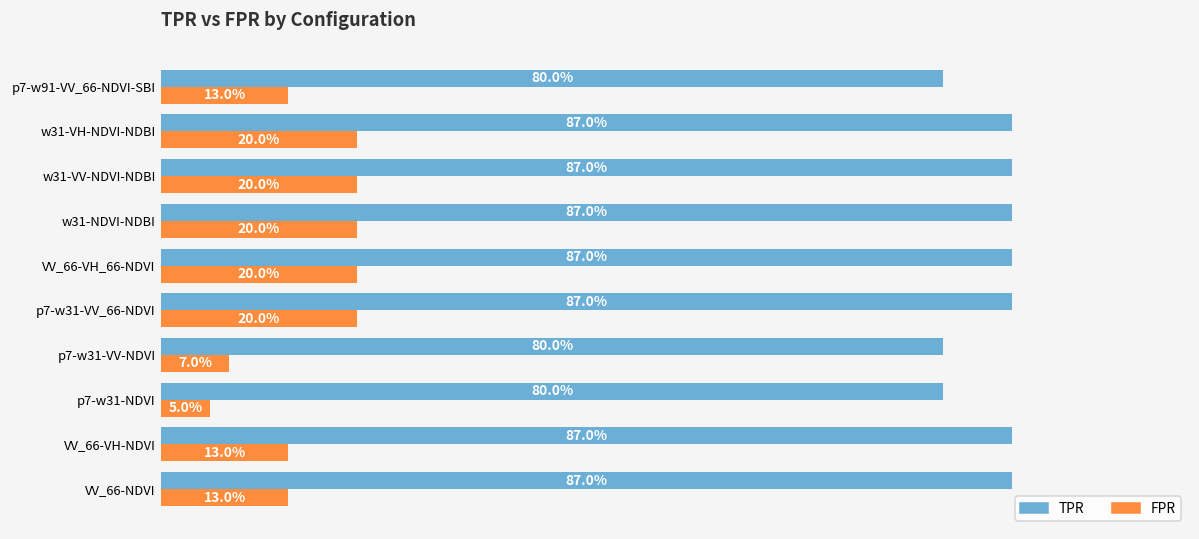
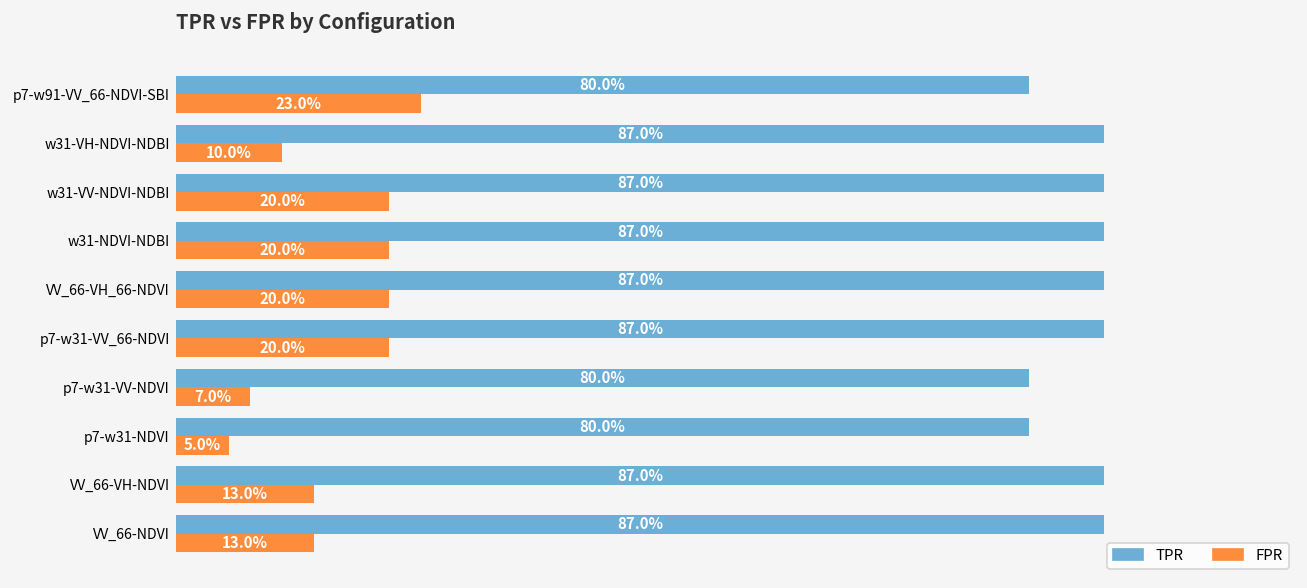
  {
    "TPR": {
      "p7-w91-VV_66-NDVI-SBI": "80.0%",
      "w31-VH-NDVI-NDBI": "87.0%",
      "w31-VV-NDVI-NDBI": "87.0%",
      "w31-NDVI-NDBI": "87.0%",
      "VV_66-VH_66-NDVI": "87.0%",
      "p7-w31-VV_66-NDVI": "87.0%",
      "p7-w31-VV-NDVI": "80.0%",
      "p7-w31-NDVI": "80.0%",
      "VV_66-VH-NDVI": "87.0%",
      "VV_66-NDVI": "87.0%"
    },
    "FPR": {
-     "p7-w91-VV_66-NDVI-SBI": "13.0%",
-     "w31-VH-NDVI-NDBI": "20.0%",
+     "p7-w91-VV_66-NDVI-SBI": "23.0%",
+     "w31-VH-NDVI-NDBI": "10.0%",
      "w31-VV-NDVI-NDBI": "20.0%",
      "w31-NDVI-NDBI": "20.0%",
      "VV_66-VH_66-NDVI": "20.0%",
      "p7-w31-VV_66-NDVI": "20.0%",
      "p7-w31-VV-NDVI": "7.0%",
      "p7-w31-NDVI": "5.0%",
      "VV_66-VH-NDVI": "13.0%",
      "VV_66-NDVI": "13.0%"
    }
  }
